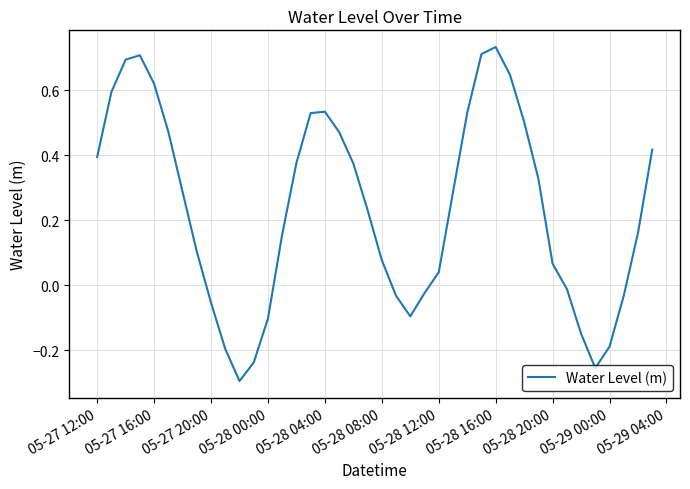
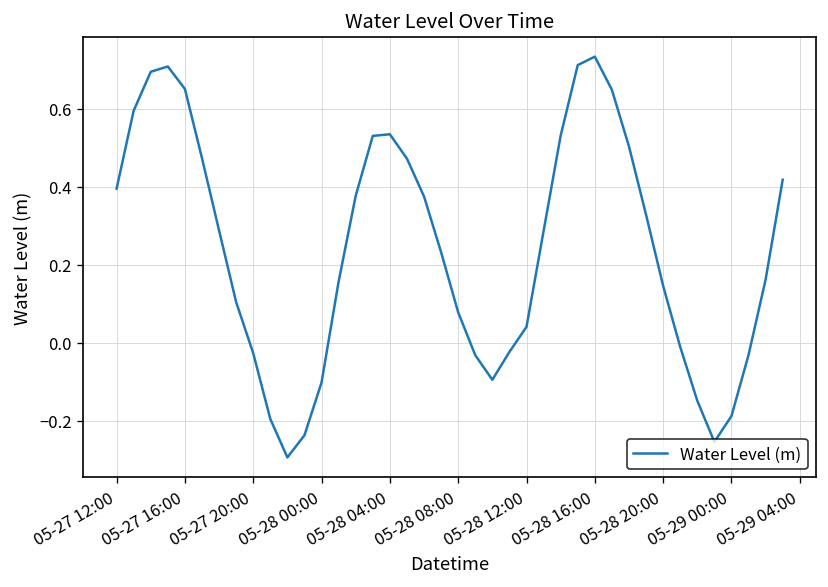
  {
    "05-27 12:00": 0.39,
-   "05-27 16:00": 0.62,
-   "05-27 20:00": -0.05,
+   "05-27 16:00": 0.65,
+   "05-27 20:00": -0.03,
    "05-28 00:00": -0.10,
    "05-28 04:00": 0.53,
    "05-28 08:00": 0.08,
    "05-28 12:00": 0.04,
    "05-28 16:00": 0.73,
-   "05-28 20:00": 0.07,
+   "05-28 20:00": 0.15,
    "05-29 00:00": -0.19
  }
